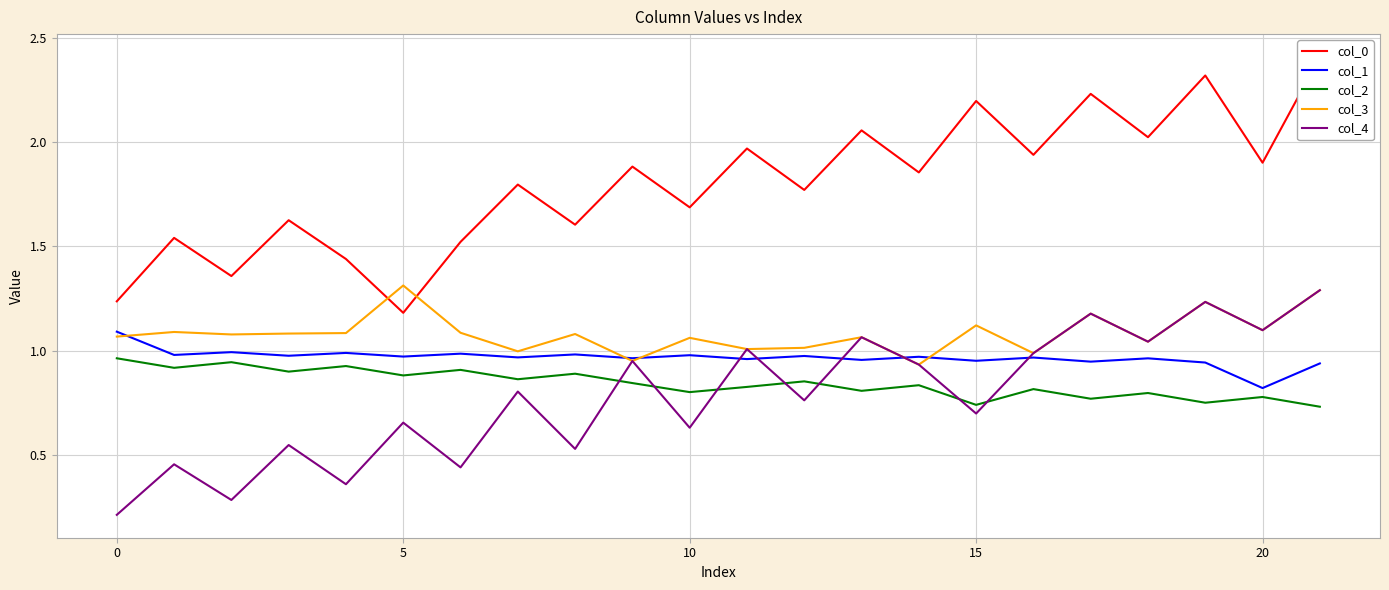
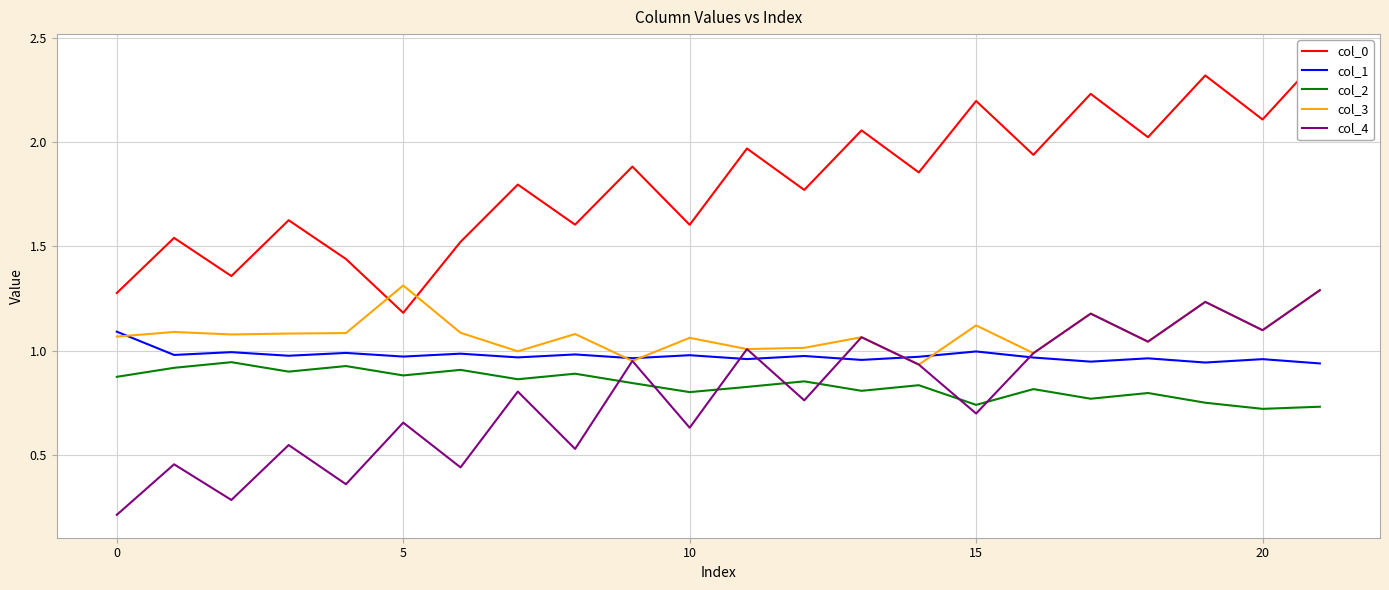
  {
    "col_0": {
-     "0": 1.24,
+     "0": 1.28,
      "5": 1.18,
-     "10": 1.69,
+     "10": 1.60,
      "15": 2.20,
-     "20": 1.90
+     "20": 2.11
    },
    "col_1": {
      "0": 1.09,
      "5": 0.97,
      "10": 0.98,
-     "15": 0.95,
-     "20": 0.82
+     "15": 1.00,
+     "20": 0.96
    },
    "col_2": {
-     "0": 0.96,
+     "0": 0.87,
      "5": 0.88,
      "10": 0.80,
      "15": 0.74,
-     "20": 0.78
+     "20": 0.72
    },
    "col_3": {
      "0": 1.07,
      "5": 1.31,
      "10": 1.06,
      "15": 1.12
    },
    "col_4": {
      "0": 0.21,
      "5": 0.65,
      "10": 0.63,
      "15": 0.70
    }
  }
